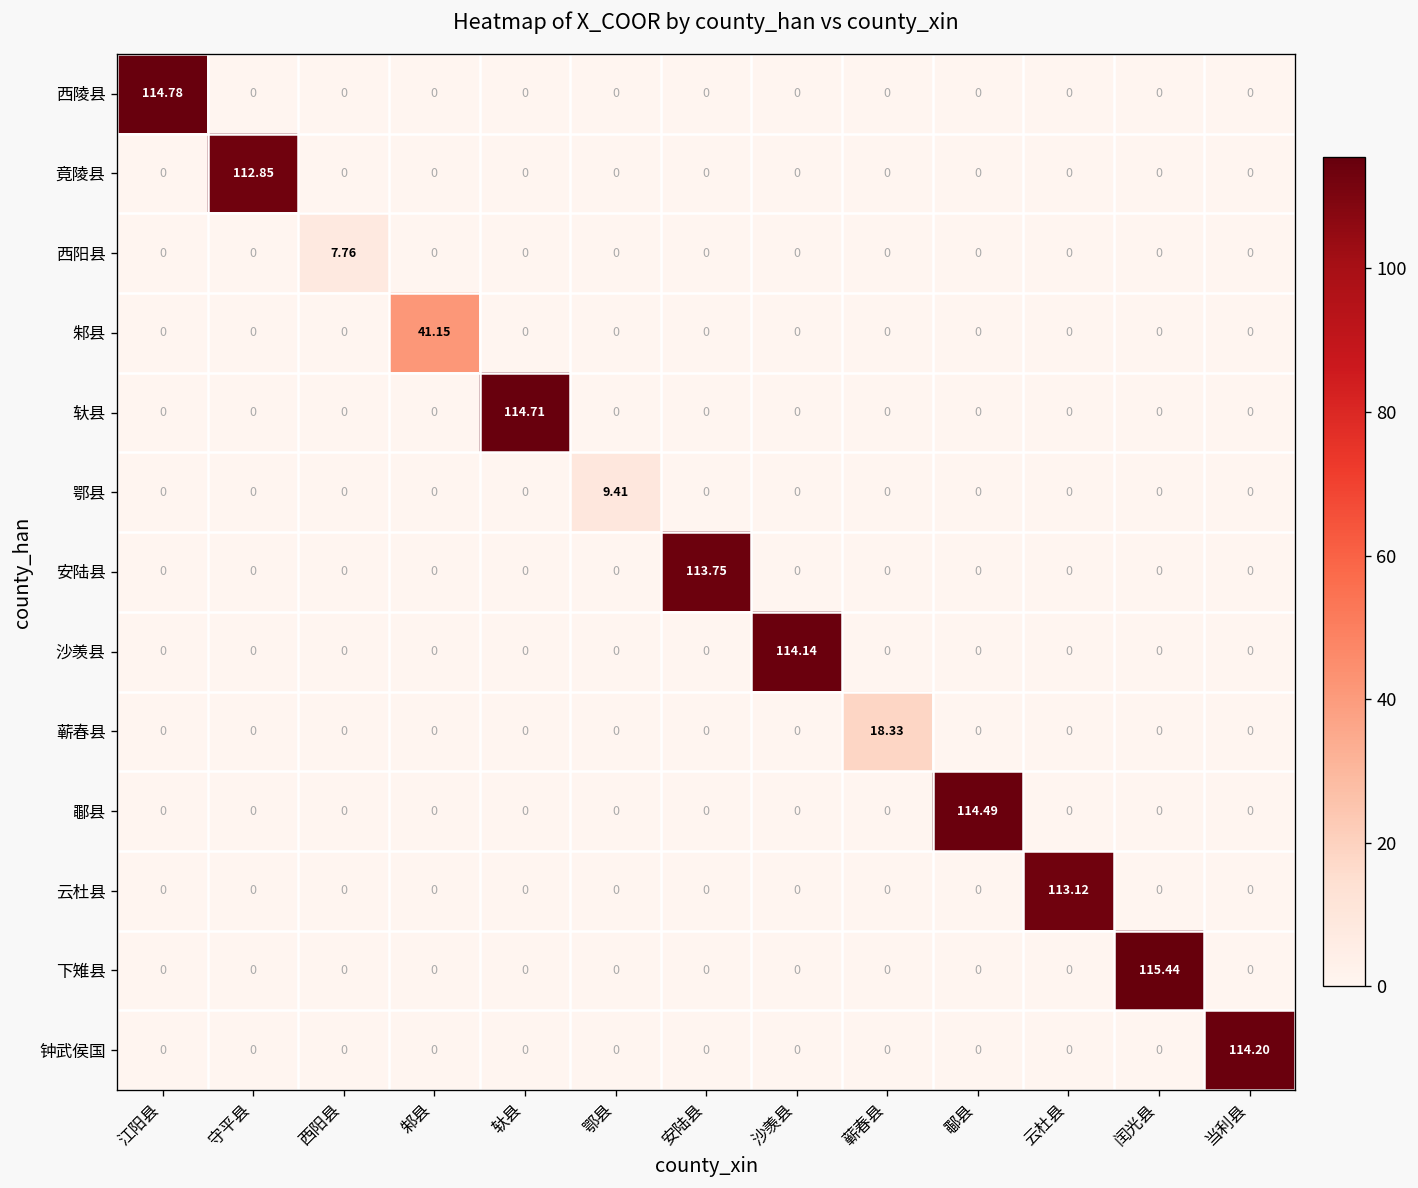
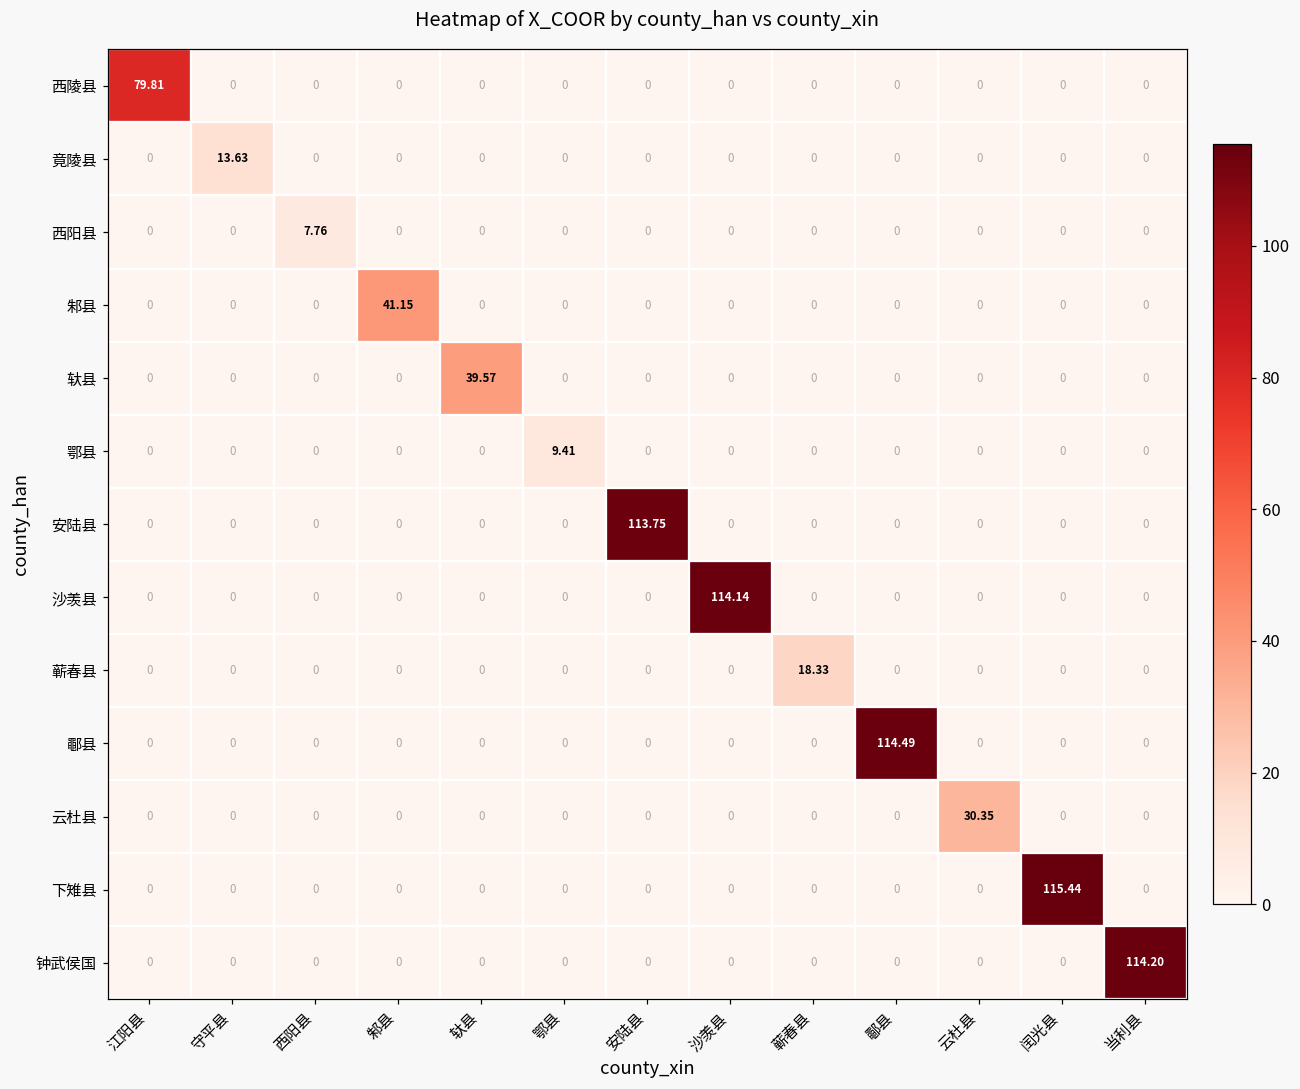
  {
    "西陵县": {
-     "江阳县": 114.78,
+     "江阳县": 79.81,
      "守平县": 0,
      "西阳县": 0,
      "邾县": 0,
      "轪县": 0,
      "鄂县": 0,
      "安陆县": 0,
      "沙羡县": 0,
      "蕲春县": 0,
      "鄳县": 0,
      "云杜县": 0,
      "闰光县": 0,
      "当利县": 0
    },
    "竟陵县": {
      "江阳县": 0,
-     "守平县": 112.85,
+     "守平县": 13.63,
      "西阳县": 0,
      "邾县": 0,
      "轪县": 0,
      "鄂县": 0,
      "安陆县": 0,
      "沙羡县": 0,
      "蕲春县": 0,
      "鄳县": 0,
      "云杜县": 0,
      "闰光县": 0,
      "当利县": 0
    },
    "西阳县": {
      "江阳县": 0,
      "守平县": 0,
      "西阳县": 7.76,
      "邾县": 0,
      "轪县": 0,
      "鄂县": 0,
      "安陆县": 0,
      "沙羡县": 0,
      "蕲春县": 0,
      "鄳县": 0,
      "云杜县": 0,
      "闰光县": 0,
      "当利县": 0
    },
    "邾县": {
      "江阳县": 0,
      "守平县": 0,
      "西阳县": 0,
      "邾县": 41.15,
      "轪县": 0,
      "鄂县": 0,
      "安陆县": 0,
      "沙羡县": 0,
      "蕲春县": 0,
      "鄳县": 0,
      "云杜县": 0,
      "闰光县": 0,
      "当利县": 0
    },
    "轪县": {
      "江阳县": 0,
      "守平县": 0,
      "西阳县": 0,
      "邾县": 0,
-     "轪县": 114.71,
+     "轪县": 39.57,
      "鄂县": 0,
      "安陆县": 0,
      "沙羡县": 0,
      "蕲春县": 0,
      "鄳县": 0,
      "云杜县": 0,
      "闰光县": 0,
      "当利县": 0
    },
    "鄂县": {
      "江阳县": 0,
      "守平县": 0,
      "西阳县": 0,
      "邾县": 0,
      "轪县": 0,
      "鄂县": 9.41,
      "安陆县": 0,
      "沙羡县": 0,
      "蕲春县": 0,
      "鄳县": 0,
      "云杜县": 0,
      "闰光县": 0,
      "当利县": 0
    },
    "安陆县": {
      "江阳县": 0,
      "守平县": 0,
      "西阳县": 0,
      "邾县": 0,
      "轪县": 0,
      "鄂县": 0,
      "安陆县": 113.75,
      "沙羡县": 0,
      "蕲春县": 0,
      "鄳县": 0,
      "云杜县": 0,
      "闰光县": 0,
      "当利县": 0
    },
    "沙羡县": {
      "江阳县": 0,
      "守平县": 0,
      "西阳县": 0,
      "邾县": 0,
      "轪县": 0,
      "鄂县": 0,
      "安陆县": 0,
      "沙羡县": 114.14,
      "蕲春县": 0,
      "鄳县": 0,
      "云杜县": 0,
      "闰光县": 0,
      "当利县": 0
    },
    "蕲春县": {
      "江阳县": 0,
      "守平县": 0,
      "西阳县": 0,
      "邾县": 0,
      "轪县": 0,
      "鄂县": 0,
      "安陆县": 0,
      "沙羡县": 0,
      "蕲春县": 18.33,
      "鄳县": 0,
      "云杜县": 0,
      "闰光县": 0,
      "当利县": 0
    },
    "鄳县": {
      "江阳县": 0,
      "守平县": 0,
      "西阳县": 0,
      "邾县": 0,
      "轪县": 0,
      "鄂县": 0,
      "安陆县": 0,
      "沙羡县": 0,
      "蕲春县": 0,
      "鄳县": 114.49,
      "云杜县": 0,
      "闰光县": 0,
      "当利县": 0
    },
    "云杜县": {
      "江阳县": 0,
      "守平县": 0,
      "西阳县": 0,
      "邾县": 0,
      "轪县": 0,
      "鄂县": 0,
      "安陆县": 0,
      "沙羡县": 0,
      "蕲春县": 0,
      "鄳县": 0,
-     "云杜县": 113.12,
+     "云杜县": 30.35,
      "闰光县": 0,
      "当利县": 0
    },
    "下雉县": {
      "江阳县": 0,
      "守平县": 0,
      "西阳县": 0,
      "邾县": 0,
      "轪县": 0,
      "鄂县": 0,
      "安陆县": 0,
      "沙羡县": 0,
      "蕲春县": 0,
      "鄳县": 0,
      "云杜县": 0,
      "闰光县": 115.44,
      "当利县": 0
    },
    "钟武侯国": {
      "江阳县": 0,
      "守平县": 0,
      "西阳县": 0,
      "邾县": 0,
      "轪县": 0,
      "鄂县": 0,
      "安陆县": 0,
      "沙羡县": 0,
      "蕲春县": 0,
      "鄳县": 0,
      "云杜县": 0,
      "闰光县": 0,
      "当利县": 114.20
    }
  }
